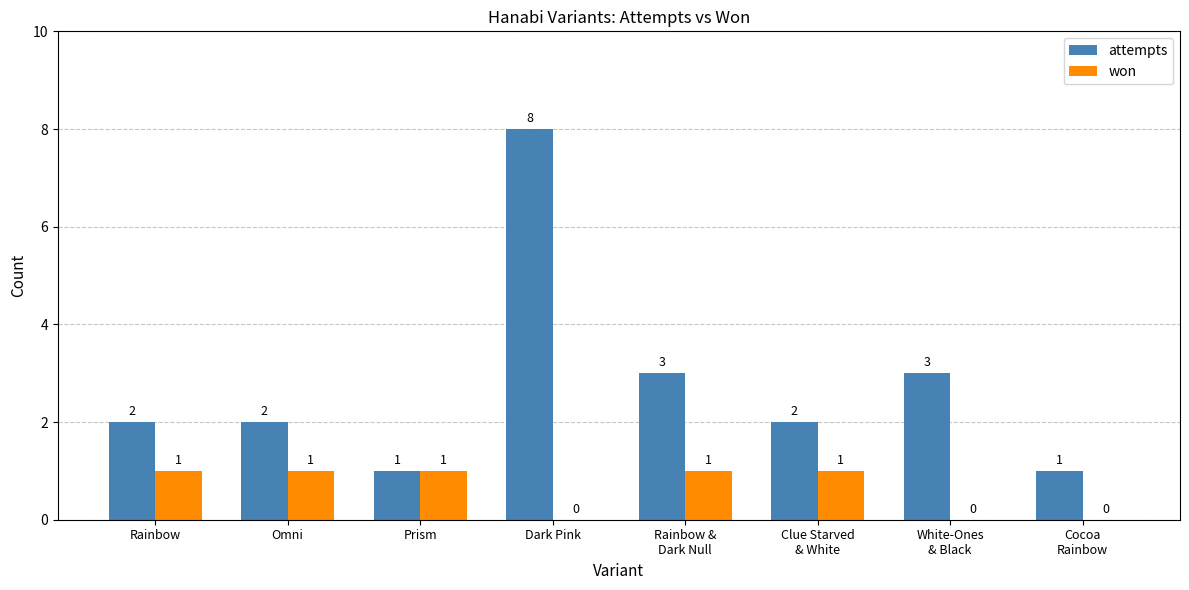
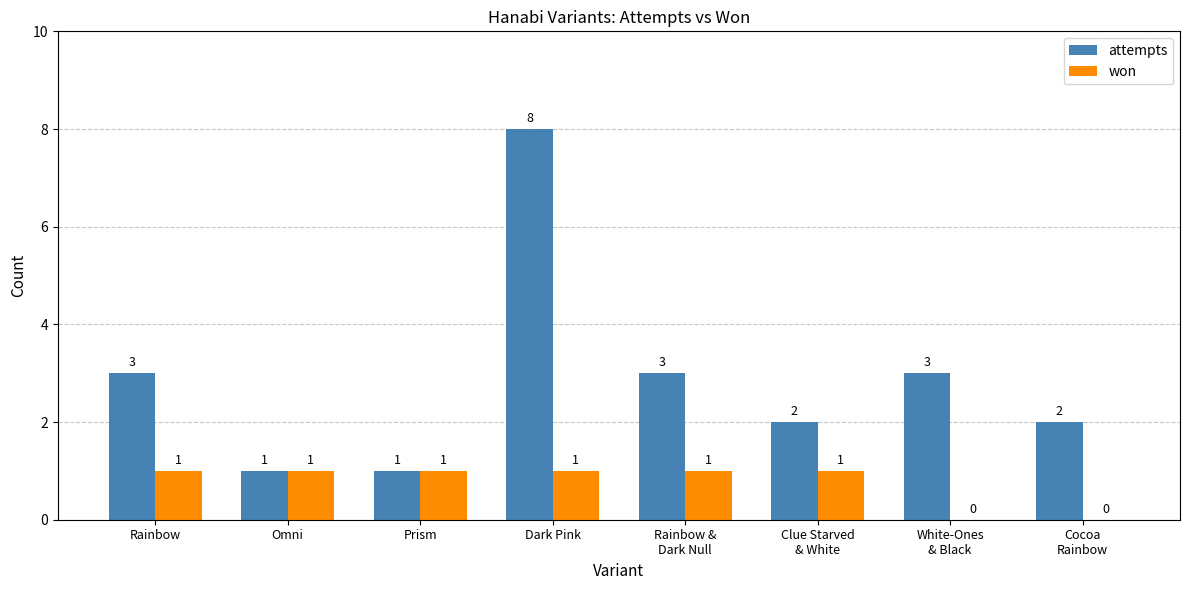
  {
    "attempts": {
-     "Rainbow": 2,
-     "Omni": 2,
+     "Rainbow": 3,
+     "Omni": 1,
      "Prism": 1,
      "Dark Pink": 8,
      "Rainbow & Dark Null": 3,
      "Clue Starved & White": 2,
      "White-Ones & Black": 3,
-     "Cocoa Rainbow": 1
+     "Cocoa Rainbow": 2
    },
    "won": {
      "Rainbow": 1,
      "Omni": 1,
      "Prism": 1,
-     "Dark Pink": 0,
+     "Dark Pink": 1,
      "Rainbow & Dark Null": 1,
      "Clue Starved & White": 1,
      "White-Ones & Black": 0,
      "Cocoa Rainbow": 0
    }
  }
